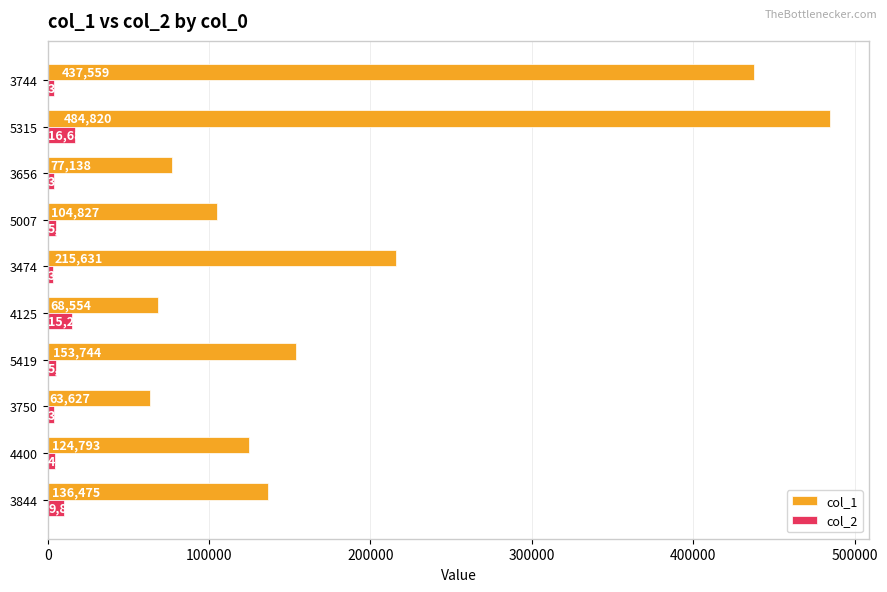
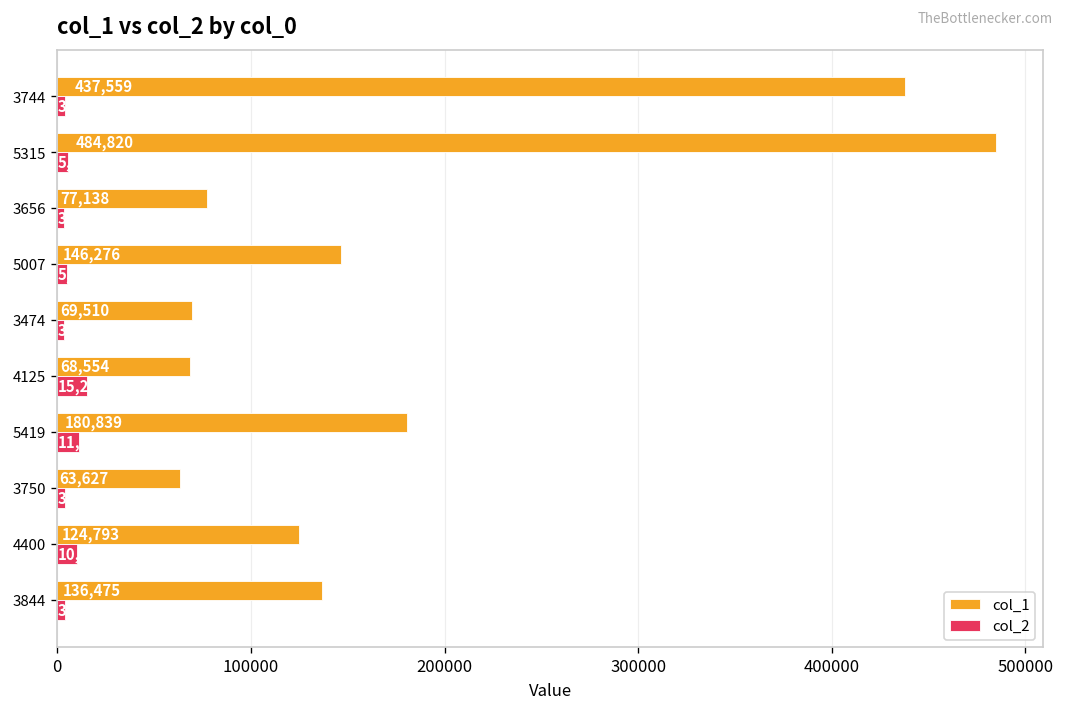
  {
    "col_1": {
      "3744": "437,559",
      "5315": "484,820",
      "3656": "77,138",
-     "5007": "104,827",
-     "3474": "215,631",
+     "5007": "146,276",
+     "3474": "69,510",
      "4125": "68,554",
-     "5419": "153,744",
+     "5419": "180,839",
      "3750": "63,627",
      "4400": "124,793",
      "3844": "136,475"
    },
    "col_2": {
      "3744": "4000",
-     "5315": "17000",
+     "5315": "5000",
      "3656": "4000",
      "5007": "5000",
      "3474": "3000",
-     "5419": "5000",
+     "5419": "11000",
      "3750": "4000",
-     "4400": "4000",
-     "3844": "10000"
+     "4400": "10000",
+     "3844": "4000"
    }
  }
